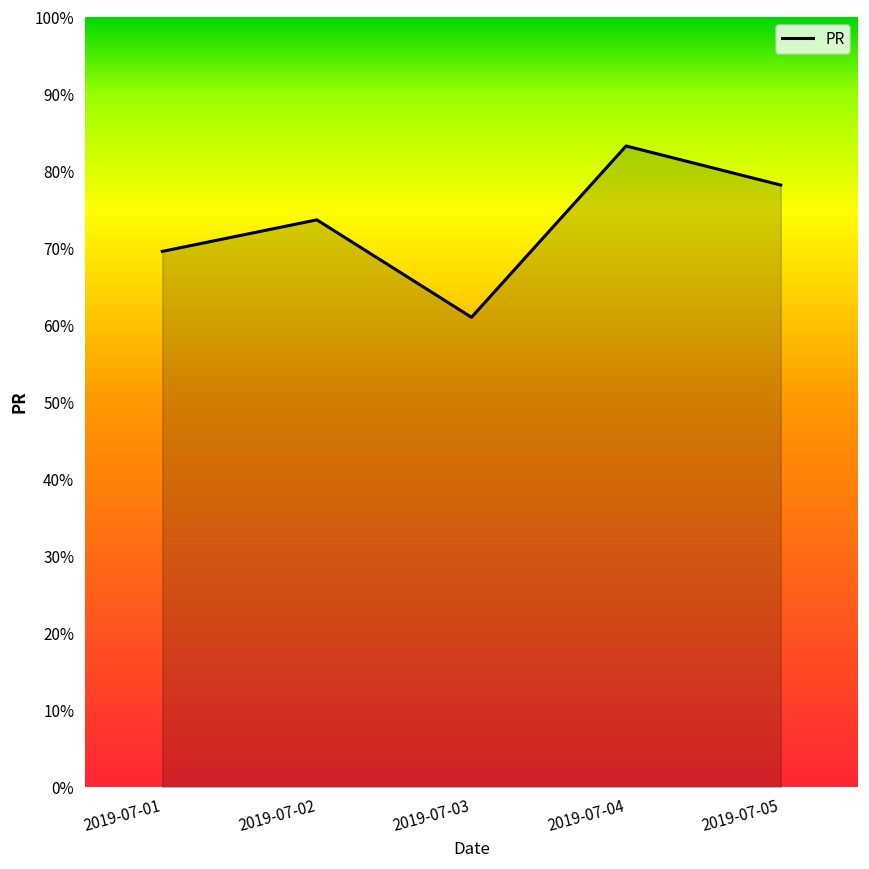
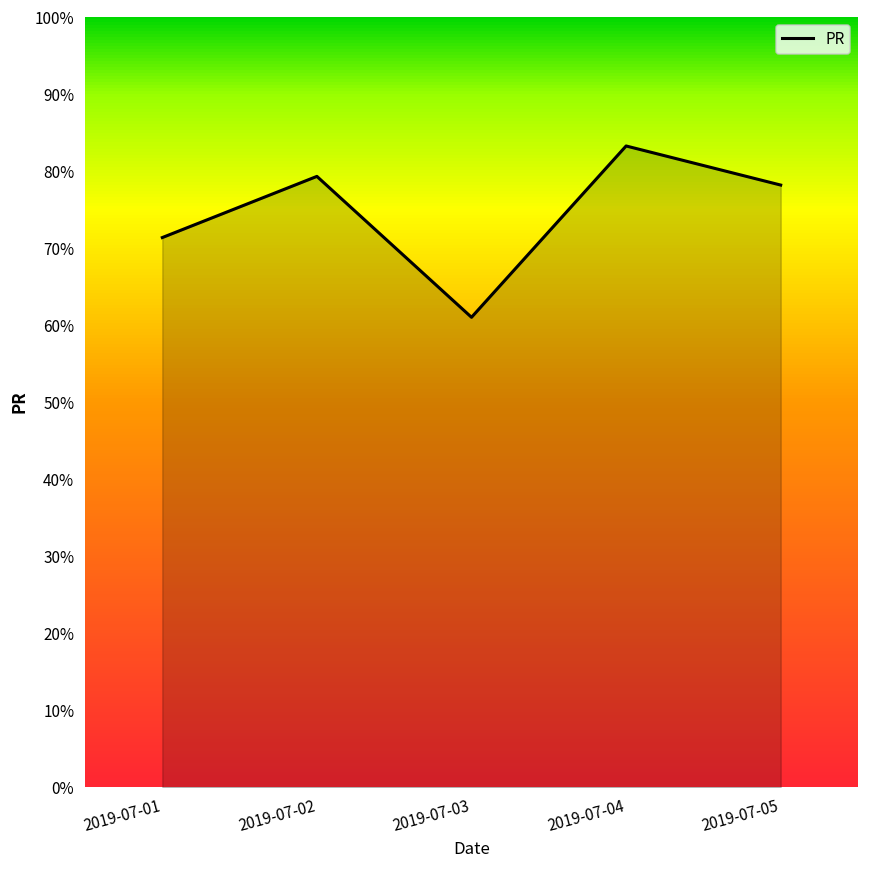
  {
-   "2019-07-01": "70%",
-   "2019-07-02": "74%",
+   "2019-07-01": "71%",
+   "2019-07-02": "79%",
    "2019-07-03": "61%",
    "2019-07-04": "83%",
    "2019-07-05": "78%"
  }
